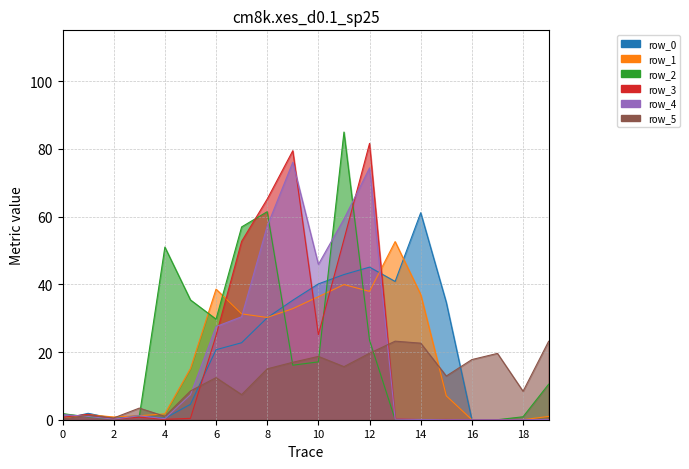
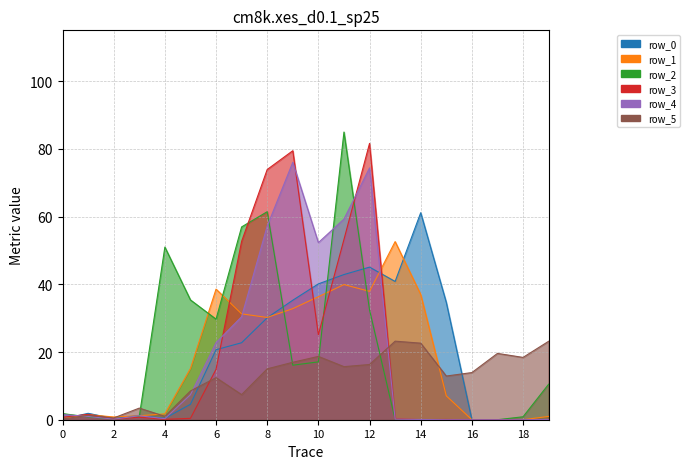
  {
    "row_0": {
      "6": 21,
      "10": 40,
      "12": 45,
      "14": 61
    },
    "row_1": {
      "6": 39,
      "10": 36,
      "12": 38,
      "14": 37
    },
    "row_2": {
      "4": 51,
      "6": 30,
      "8": 61,
      "10": 17,
-     "12": 23,
+     "12": 32,
      "18": 1
    },
    "row_3": {
-     "6": 25,
-     "8": 65,
+     "6": 15,
+     "8": 74,
      "10": 25,
      "12": 82
    },
    "row_4": {
-     "6": 28,
+     "6": 23,
      "8": 57,
-     "10": 46,
+     "10": 52,
      "12": 74
    },
    "row_5": {
      "6": 12,
      "8": 15,
      "10": 19,
-     "12": 20,
+     "12": 16,
      "14": 23,
-     "16": 18,
-     "18": 8
+     "16": 14,
+     "18": 18
    }
  }
